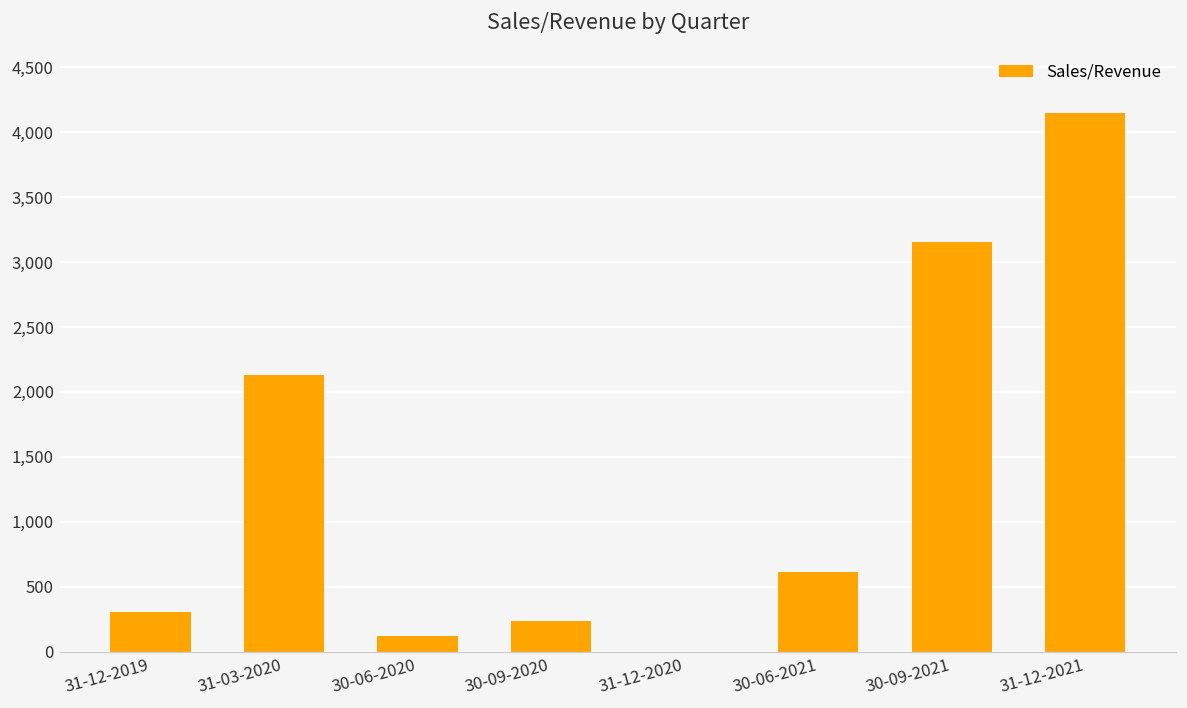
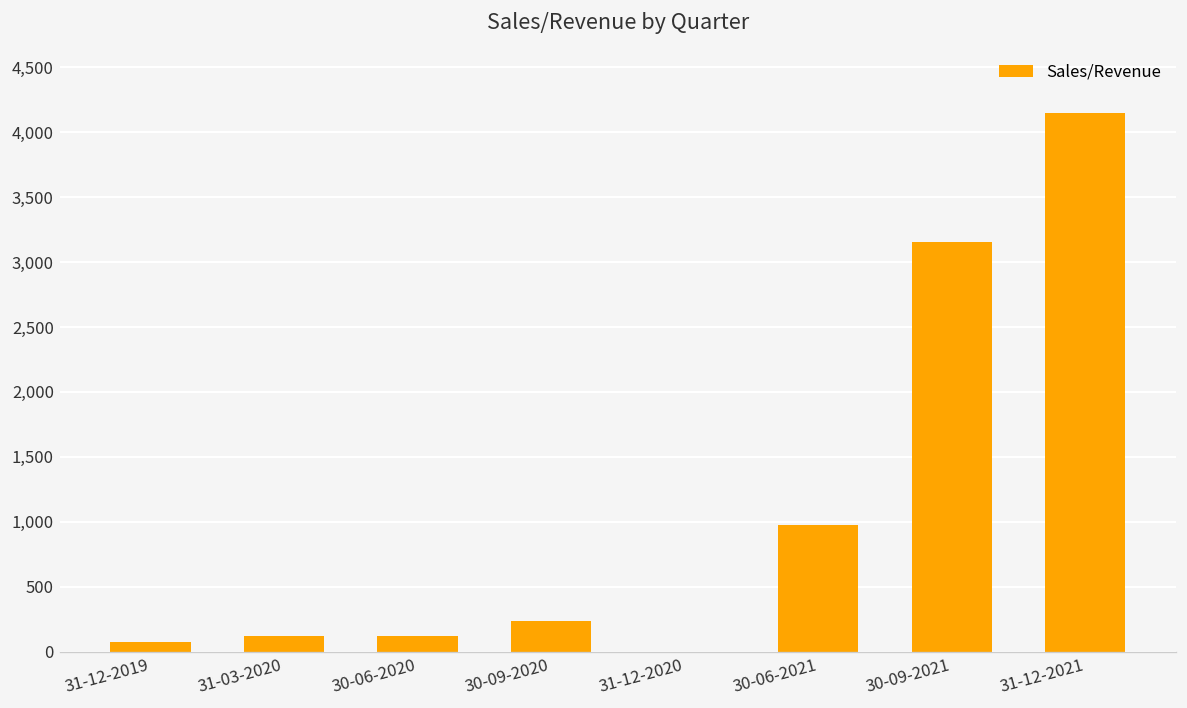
  {
-   "31-12-2019": "310",
-   "31-03-2020": "2,130",
+   "31-12-2019": "80",
+   "31-03-2020": "120",
    "30-06-2020": "120",
    "30-09-2020": "240",
-   "30-06-2021": "610",
+   "30-06-2021": "980",
    "30-09-2021": "3,150",
    "31-12-2021": "4,140"
  }
